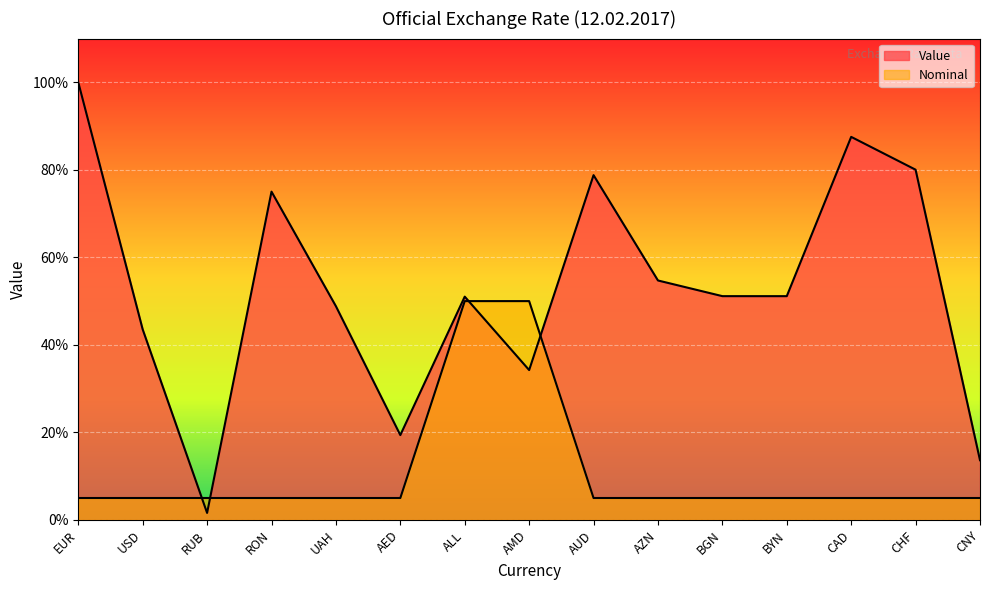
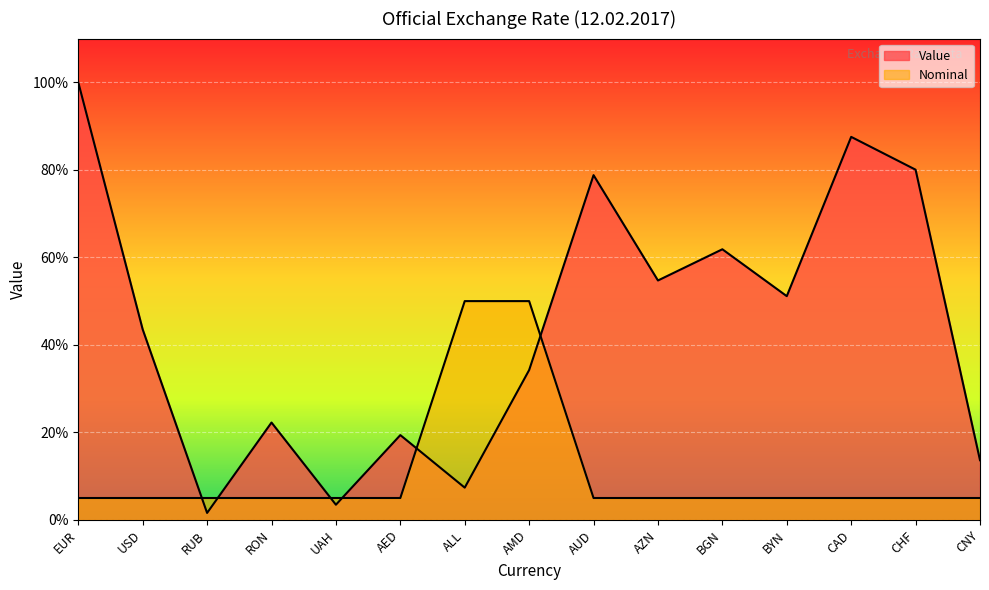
  {
    "Value": {
      "EUR": "100%",
      "USD": "44%",
      "RUB": "2%",
-     "RON": "75%",
-     "UAH": "49%",
+     "RON": "22%",
+     "UAH": "3%",
      "AED": "19%",
-     "ALL": "51%",
+     "ALL": "7%",
      "AMD": "34%",
      "AUD": "79%",
      "AZN": "55%",
-     "BGN": "51%",
+     "BGN": "62%",
      "BYN": "51%",
      "CAD": "88%",
      "CHF": "80%",
      "CNY": "14%"
    },
    "Nominal": {
      "EUR": "5%",
      "USD": "5%",
      "RUB": "5%",
      "RON": "5%",
      "UAH": "5%",
      "AED": "5%",
      "ALL": "50%",
      "AMD": "50%",
      "AUD": "5%",
      "AZN": "5%",
      "BGN": "5%",
      "BYN": "5%",
      "CAD": "5%",
      "CHF": "5%",
      "CNY": "5%"
    }
  }
